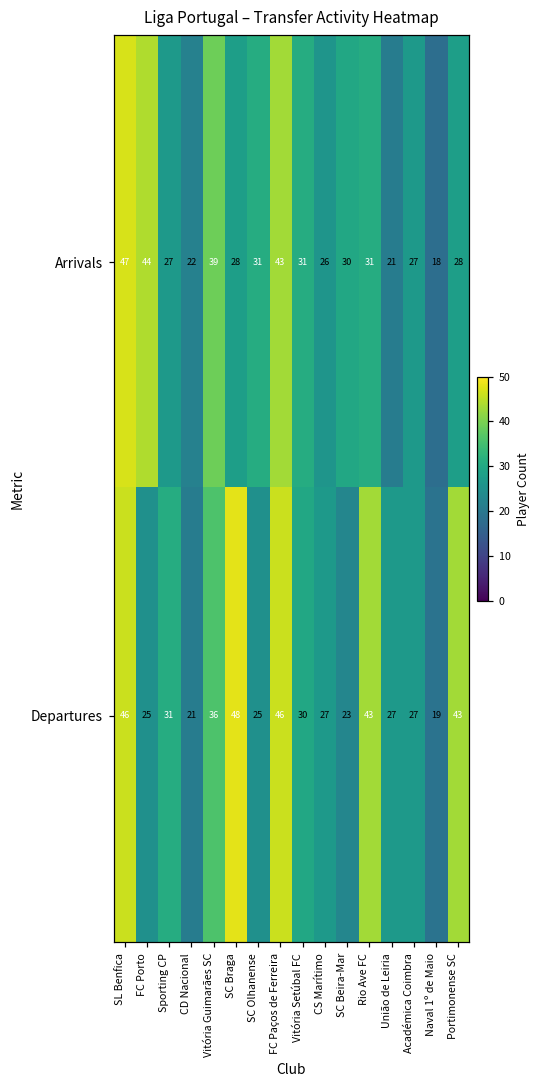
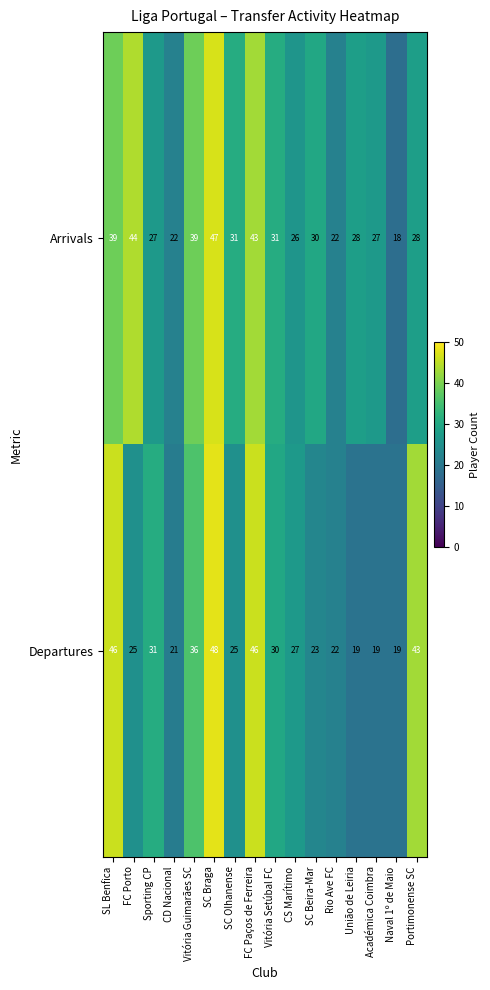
  {
    "Arrivals": {
-     "SL Benfica": 47,
+     "SL Benfica": 39,
      "FC Porto": 44,
      "Sporting CP": 27,
      "CD Nacional": 22,
      "Vitória Guimarães SC": 39,
-     "SC Braga": 28,
+     "SC Braga": 47,
      "SC Olhanense": 31,
      "FC Paços de Ferreira": 43,
      "Vitória Setúbal FC": 31,
      "CS Marítimo": 26,
      "SC Beira-Mar": 30,
-     "Rio Ave FC": 31,
-     "União de Leiria": 21,
+     "Rio Ave FC": 22,
+     "União de Leiria": 28,
      "Académica Coimbra": 27,
      "Naval 1º de Maio": 18,
      "Portimonense SC": 28
    },
    "Departures": {
      "SL Benfica": 46,
      "FC Porto": 25,
      "Sporting CP": 31,
      "CD Nacional": 21,
      "Vitória Guimarães SC": 36,
      "SC Braga": 48,
      "SC Olhanense": 25,
      "FC Paços de Ferreira": 46,
      "Vitória Setúbal FC": 30,
      "CS Marítimo": 27,
      "SC Beira-Mar": 23,
-     "Rio Ave FC": 43,
-     "União de Leiria": 27,
-     "Académica Coimbra": 27,
+     "Rio Ave FC": 22,
+     "União de Leiria": 19,
+     "Académica Coimbra": 19,
      "Naval 1º de Maio": 19,
      "Portimonense SC": 43
    }
  }
